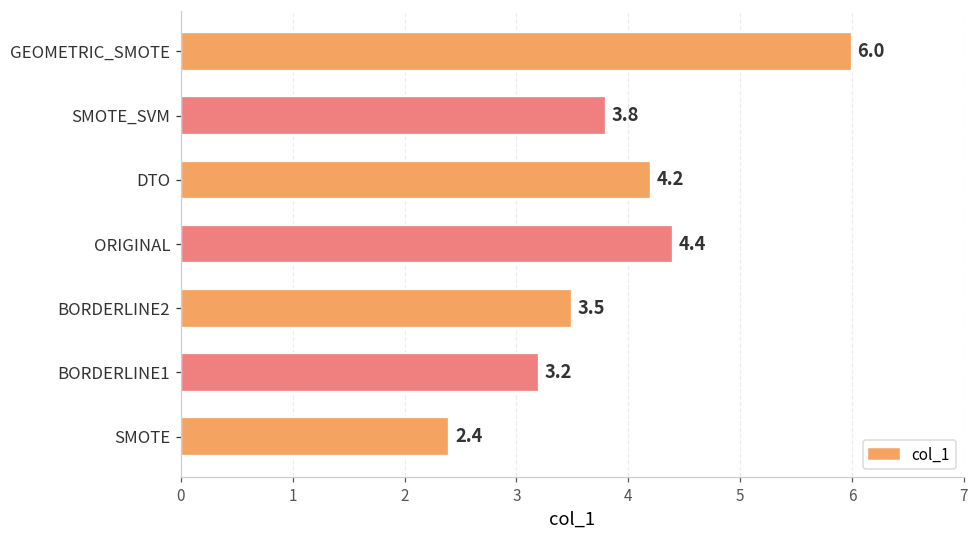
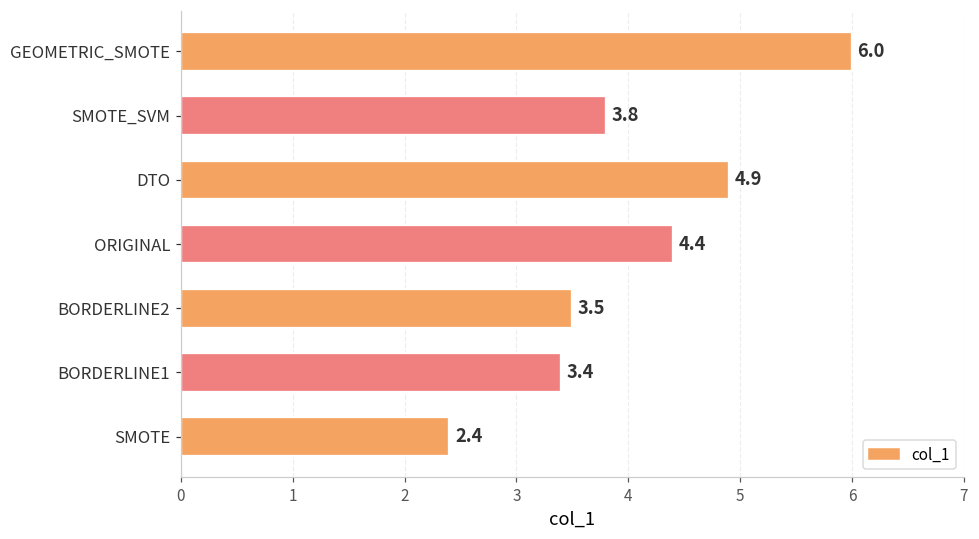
  {
    "GEOMETRIC_SMOTE": 6.0,
    "SMOTE_SVM": 3.8,
-   "DTO": 4.2,
+   "DTO": 4.9,
    "ORIGINAL": 4.4,
    "BORDERLINE2": 3.5,
-   "BORDERLINE1": 3.2,
+   "BORDERLINE1": 3.4,
    "SMOTE": 2.4
  }
